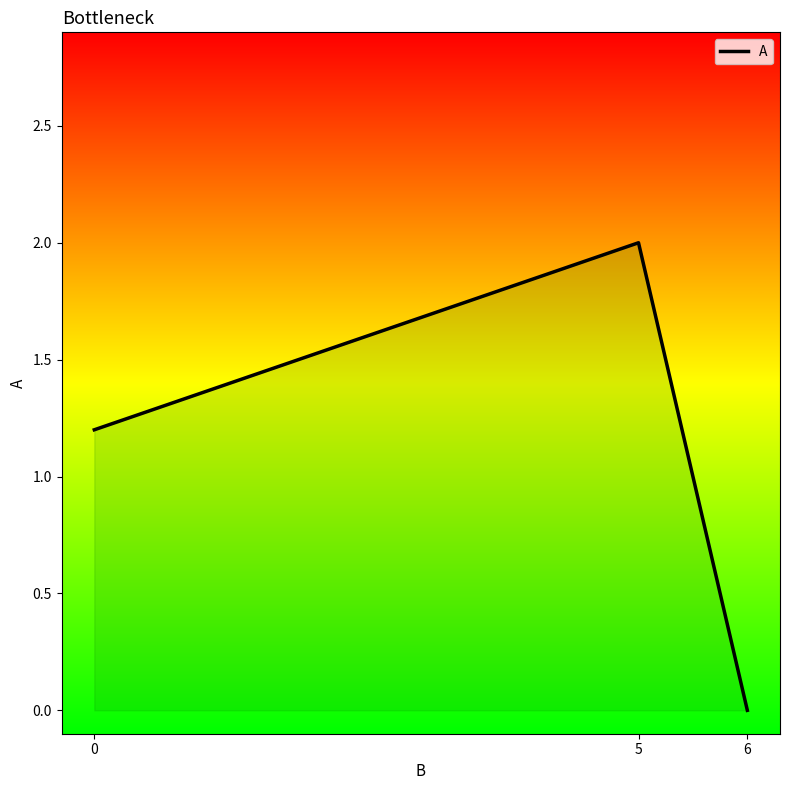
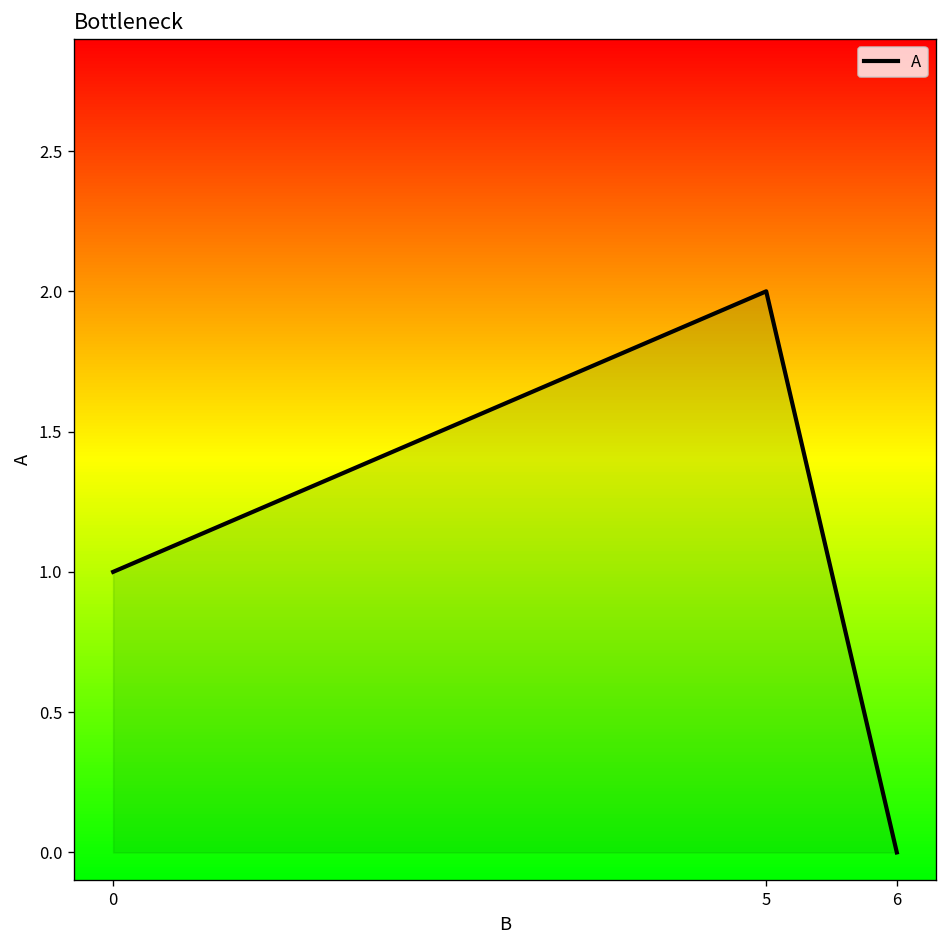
  {
-   "0": 1.2,
+   "0": 1.0,
    "5": 2.0,
    "6": 0.0
  }
